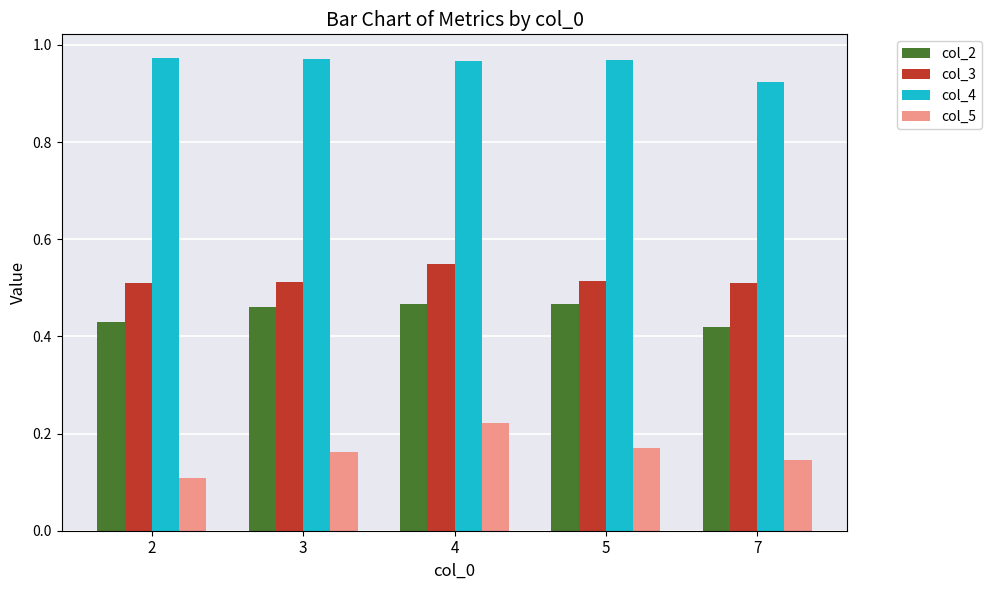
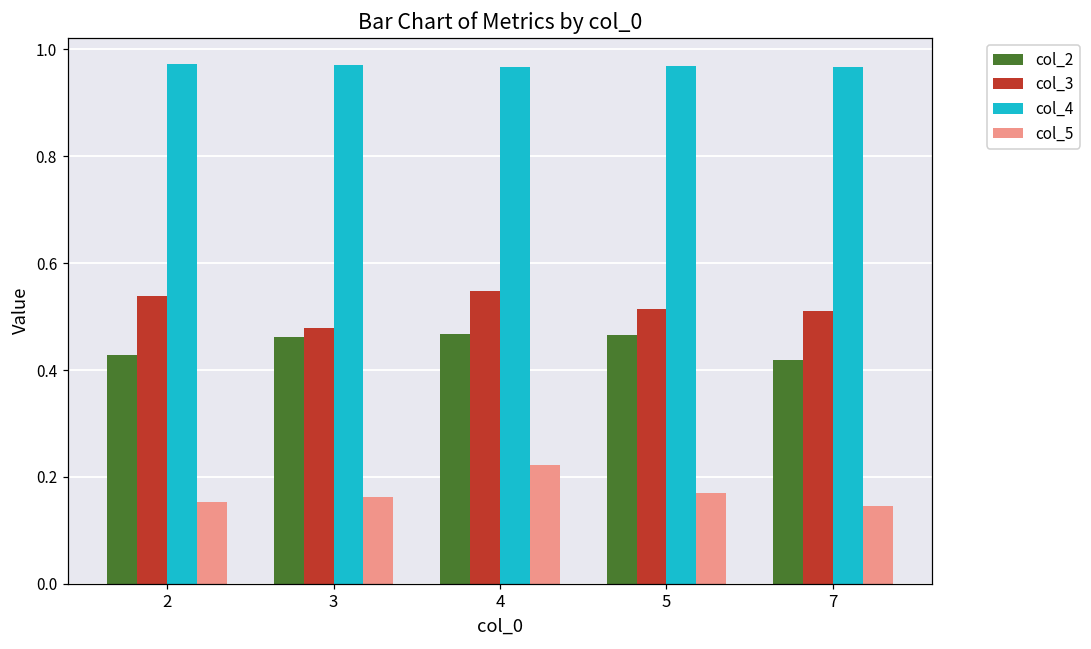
  {
    "col_2": {
      "2": 0.43,
      "3": 0.46,
      "4": 0.47,
      "5": 0.47,
      "7": 0.42
    },
    "col_3": {
-     "2": 0.51,
-     "3": 0.51,
+     "2": 0.54,
+     "3": 0.48,
      "4": 0.55,
      "5": 0.51,
      "7": 0.51
    },
    "col_4": {
      "2": 0.97,
      "3": 0.97,
      "4": 0.97,
      "5": 0.97,
-     "7": 0.92
+     "7": 0.97
    },
    "col_5": {
-     "2": 0.11,
+     "2": 0.15,
      "3": 0.16,
      "4": 0.22,
      "5": 0.17,
      "7": 0.15
    }
  }
